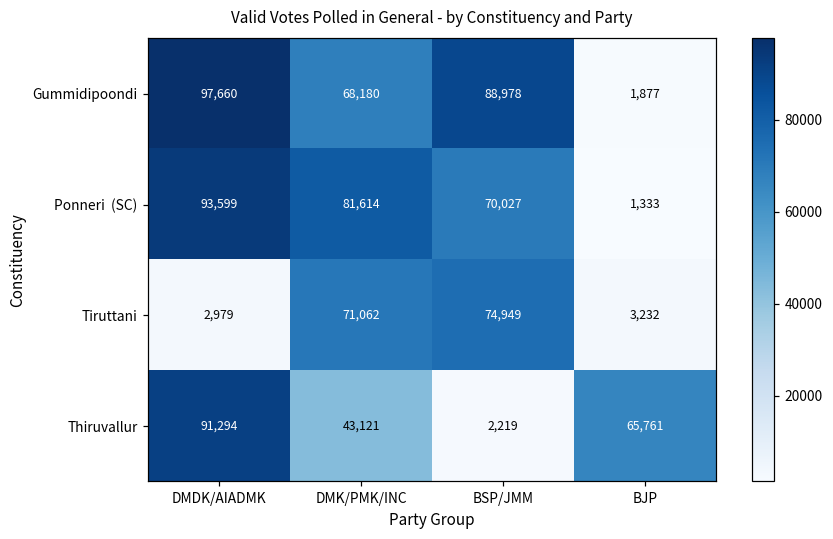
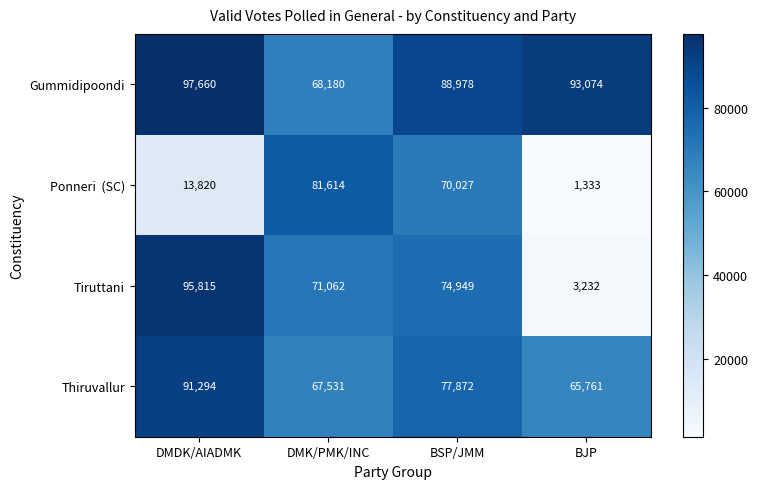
  {
    "Gummidipoondi": {
      "DMDK/AIADMK": "97,660",
      "DMK/PMK/INC": "68,180",
      "BSP/JMM": "88,978",
-     "BJP": "1,877"
+     "BJP": "93,074"
    },
    "Ponneri (SC)": {
-     "DMDK/AIADMK": "93,599",
+     "DMDK/AIADMK": "13,820",
      "DMK/PMK/INC": "81,614",
      "BSP/JMM": "70,027",
      "BJP": "1,333"
    },
    "Tiruttani": {
-     "DMDK/AIADMK": "2,979",
+     "DMDK/AIADMK": "95,815",
      "DMK/PMK/INC": "71,062",
      "BSP/JMM": "74,949",
      "BJP": "3,232"
    },
    "Thiruvallur": {
      "DMDK/AIADMK": "91,294",
-     "DMK/PMK/INC": "43,121",
-     "BSP/JMM": "2,219",
+     "DMK/PMK/INC": "67,531",
+     "BSP/JMM": "77,872",
      "BJP": "65,761"
    }
  }
